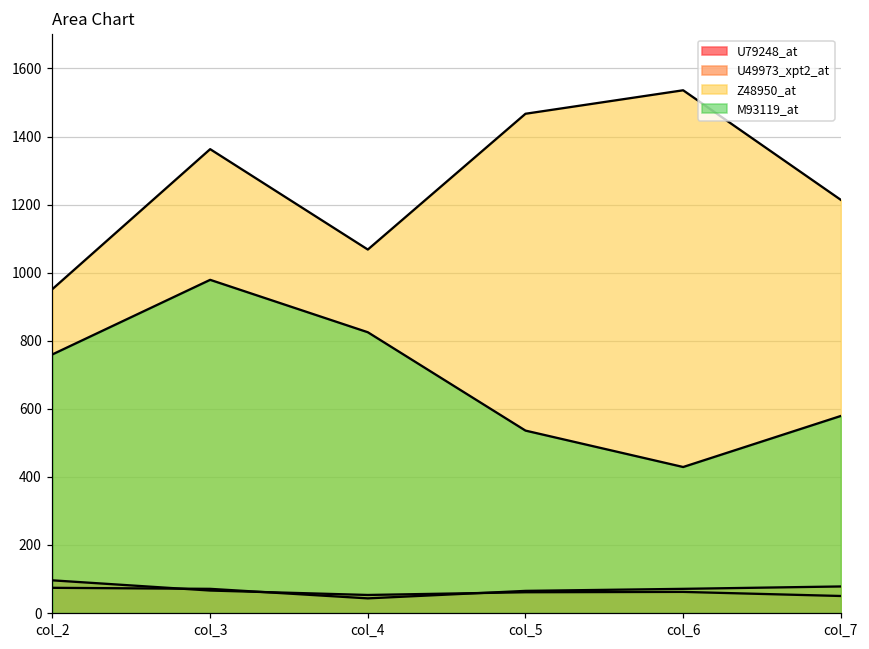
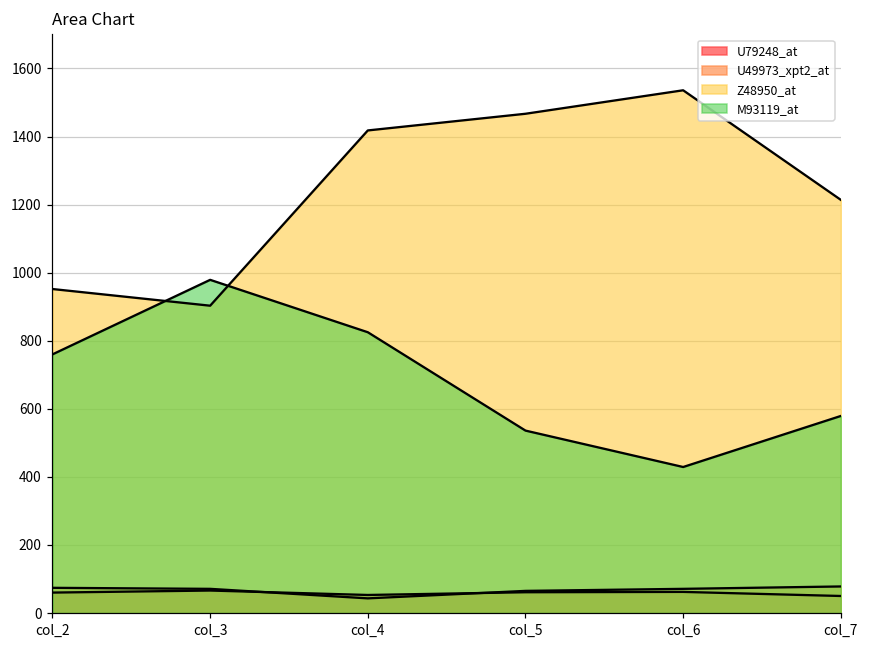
  {
    "U79248_at": {
-     "col_2": 100,
+     "col_2": 60,
      "col_4": 50,
      "col_6": 60,
      "col_7": 50
    },
    "U49973_xpt2_at": {
      "col_2": 70,
      "col_4": 40,
      "col_6": 70,
      "col_7": 80
    },
    "Z48950_at": {
      "col_2": 950,
-     "col_3": 1360,
-     "col_4": 1070,
+     "col_3": 900,
+     "col_4": 1420,
      "col_5": 1470,
      "col_6": 1540,
      "col_7": 1210
    },
    "M93119_at": {
      "col_2": 760,
      "col_3": 980,
      "col_4": 830,
      "col_5": 540,
      "col_6": 430,
      "col_7": 580
    }
  }
